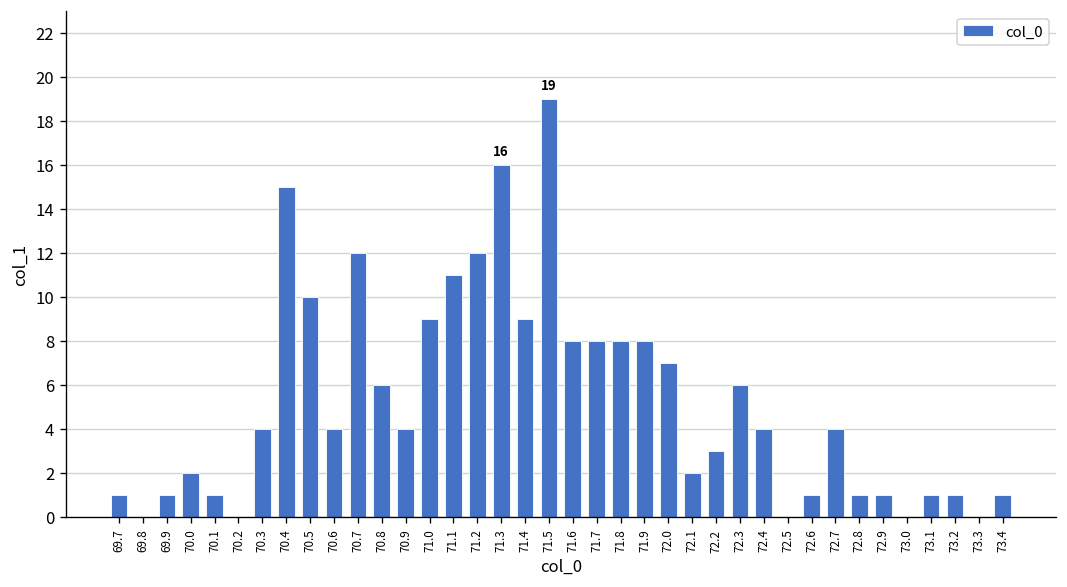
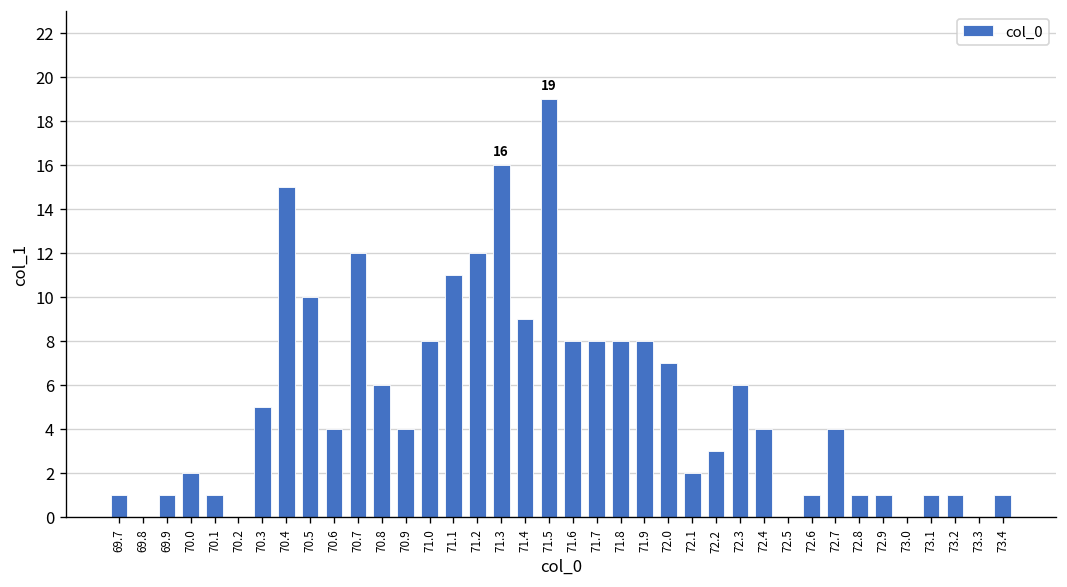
  {
    "69.7": 1,
    "69.8": 0,
    "69.9": 1,
    "70.0": 2,
    "70.1": 1,
    "70.2": 0,
-   "70.3": 4,
+   "70.3": 5,
    "70.4": 15,
    "70.5": 10,
    "70.6": 4,
    "70.7": 12,
    "70.8": 6,
    "70.9": 4,
-   "71.0": 9,
+   "71.0": 8,
    "71.1": 11,
    "71.2": 12,
    "71.4": 9,
    "71.6": 8,
    "71.7": 8,
    "71.8": 8,
    "71.9": 8,
    "72.0": 7,
    "72.1": 2,
    "72.2": 3,
    "72.3": 6,
    "72.4": 4,
    "72.5": 0,
    "72.6": 1,
    "72.7": 4,
    "72.8": 1,
    "72.9": 1,
    "73.0": 0,
    "73.1": 1,
    "73.2": 1,
    "73.3": 0,
    "73.4": 1
  }
